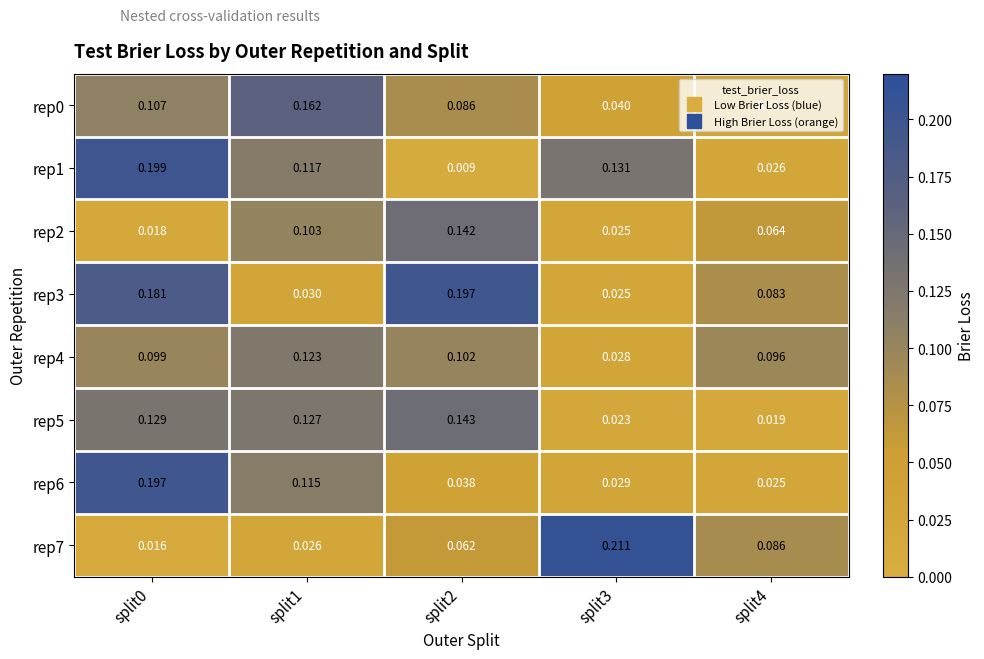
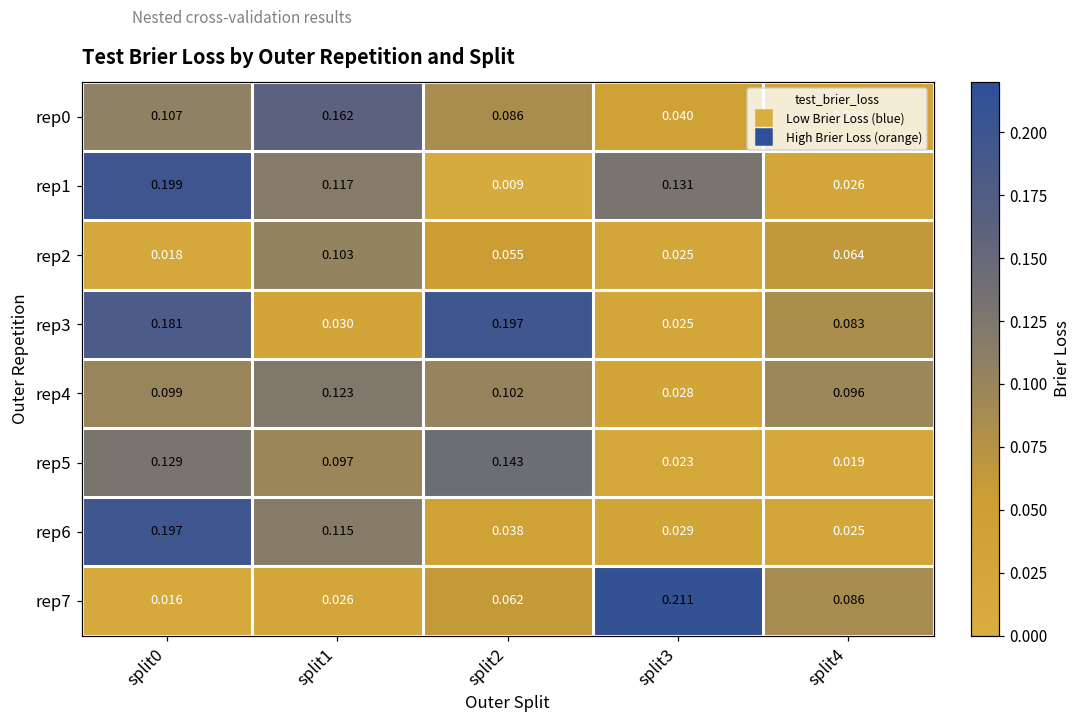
  {
    "rep0": {
      "split0": 0.107,
      "split1": 0.162,
      "split2": 0.086,
      "split3": 0.040
    },
    "rep1": {
      "split0": 0.199,
      "split1": 0.117,
      "split2": 0.009,
      "split3": 0.131,
      "split4": 0.026
    },
    "rep2": {
      "split0": 0.018,
      "split1": 0.103,
-     "split2": 0.142,
+     "split2": 0.055,
      "split3": 0.025,
      "split4": 0.064
    },
    "rep3": {
      "split0": 0.181,
      "split1": 0.030,
      "split2": 0.197,
      "split3": 0.025,
      "split4": 0.083
    },
    "rep4": {
      "split0": 0.099,
      "split1": 0.123,
      "split2": 0.102,
      "split3": 0.028,
      "split4": 0.096
    },
    "rep5": {
      "split0": 0.129,
-     "split1": 0.127,
+     "split1": 0.097,
      "split2": 0.143,
      "split3": 0.023,
      "split4": 0.019
    },
    "rep6": {
      "split0": 0.197,
      "split1": 0.115,
      "split2": 0.038,
      "split3": 0.029,
      "split4": 0.025
    },
    "rep7": {
      "split0": 0.016,
      "split1": 0.026,
      "split2": 0.062,
      "split3": 0.211,
      "split4": 0.086
    }
  }
